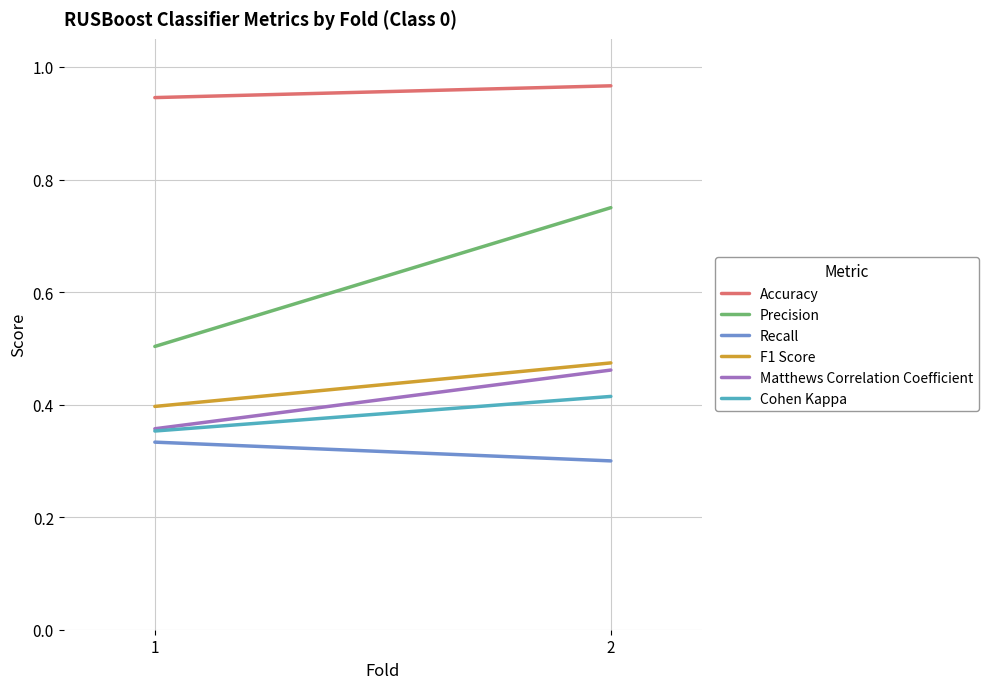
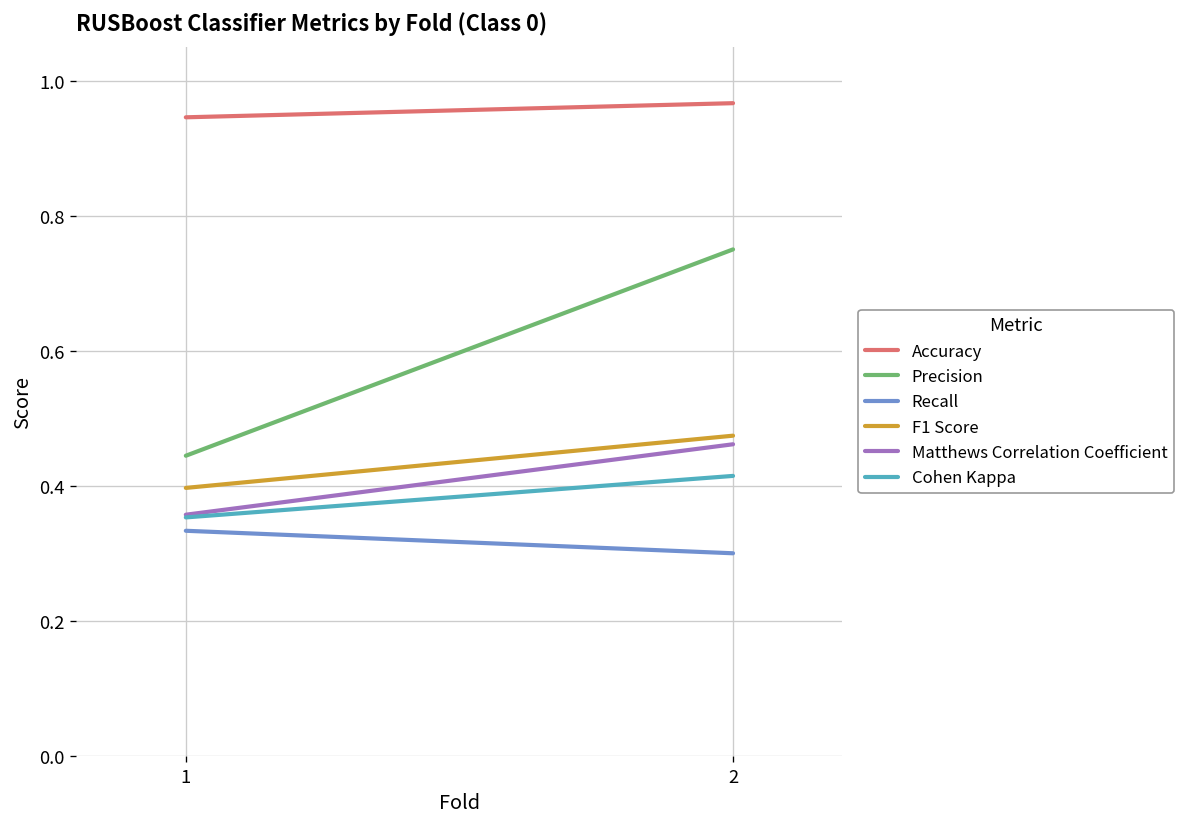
  {
    "Accuracy": {
      "1": 0.95,
      "2": 0.97
    },
    "Precision": {
-     "1": 0.50,
+     "1": 0.44,
      "2": 0.75
    },
    "F1 Score": {
      "1": 0.40,
      "2": 0.47
    }
  }
